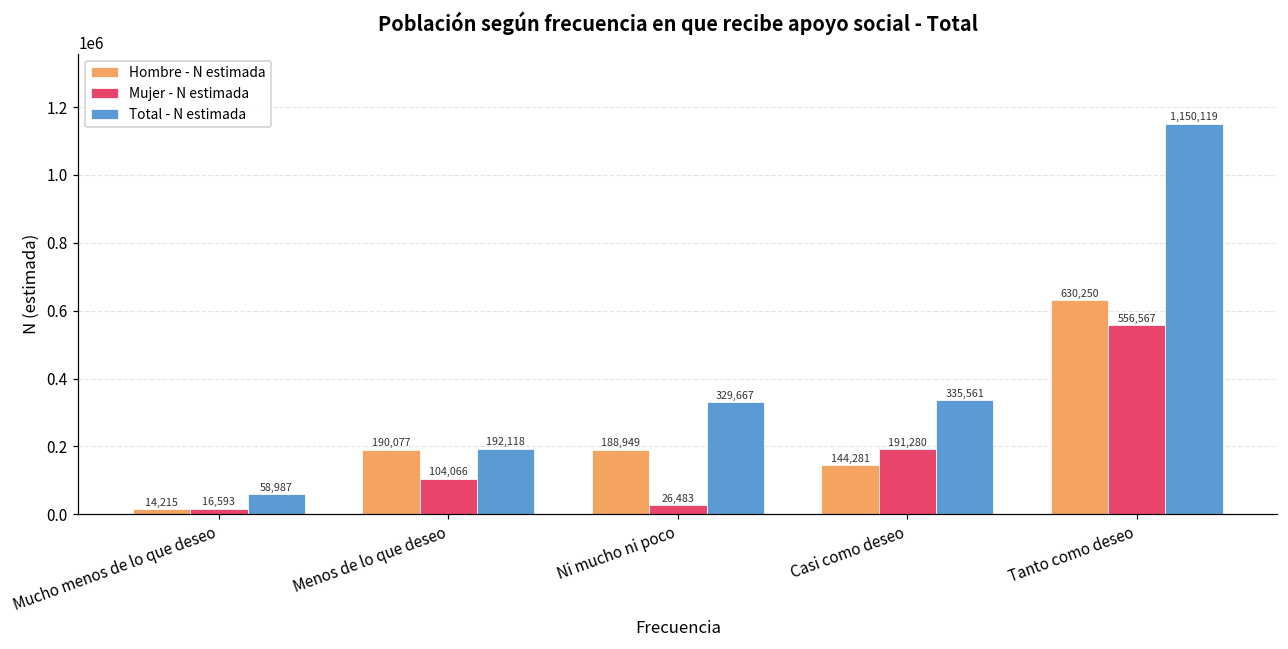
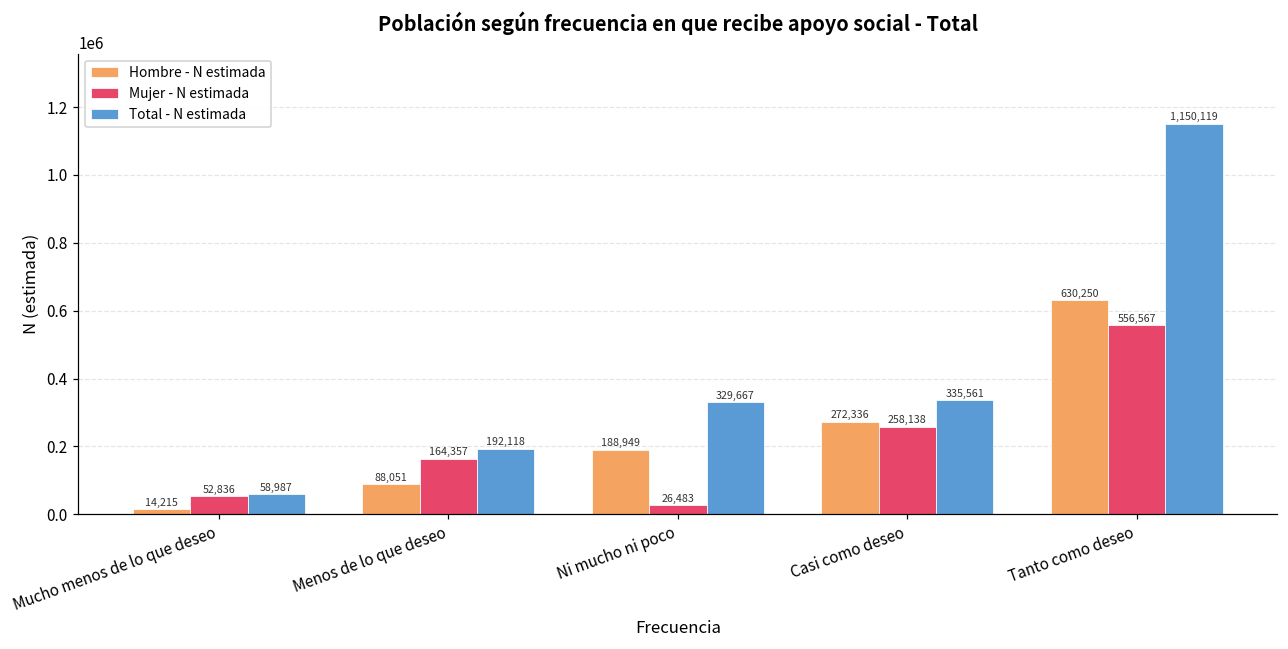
  {
    "Hombre - N estimada": {
      "Mucho menos de lo que deseo": "14,215",
-     "Menos de lo que deseo": "190,077",
+     "Menos de lo que deseo": "88,051",
      "Ni mucho ni poco": "188,949",
-     "Casi como deseo": "144,281",
+     "Casi como deseo": "272,336",
      "Tanto como deseo": "630,250"
    },
    "Mujer - N estimada": {
-     "Mucho menos de lo que deseo": "16,593",
-     "Menos de lo que deseo": "104,066",
+     "Mucho menos de lo que deseo": "52,836",
+     "Menos de lo que deseo": "164,357",
      "Ni mucho ni poco": "26,483",
-     "Casi como deseo": "191,280",
+     "Casi como deseo": "258,138",
      "Tanto como deseo": "556,567"
    },
    "Total - N estimada": {
      "Mucho menos de lo que deseo": "58,987",
      "Menos de lo que deseo": "192,118",
      "Ni mucho ni poco": "329,667",
      "Casi como deseo": "335,561",
      "Tanto como deseo": "1,150,119"
    }
  }
